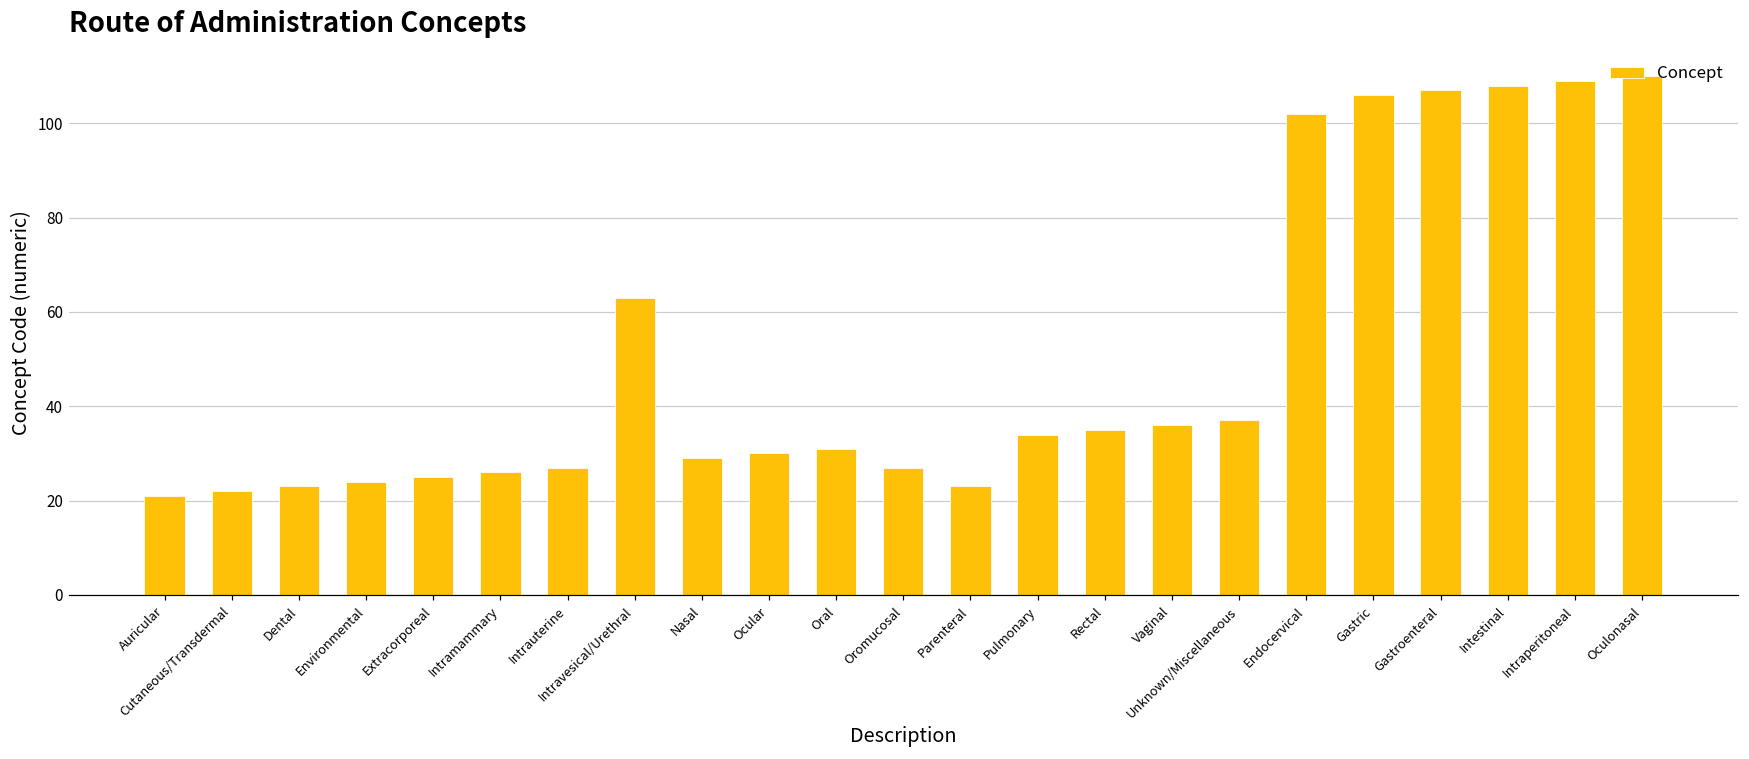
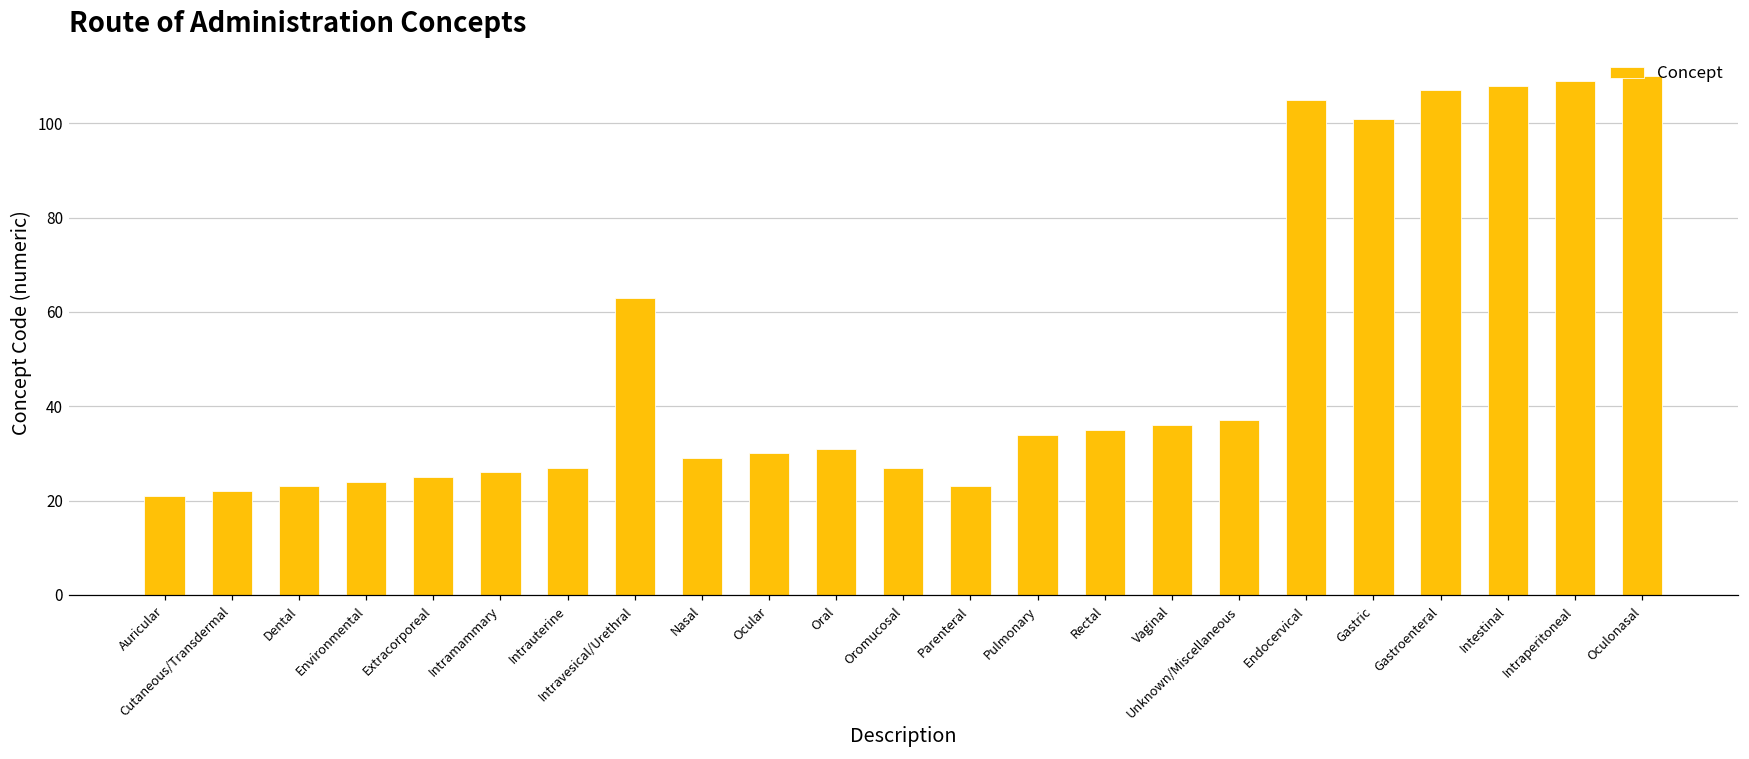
  {
    "Auricular": 21,
    "Cutaneous/Transdermal": 22,
    "Dental": 23,
    "Environmental": 24,
    "Extracorporeal": 25,
    "Intramammary": 26,
    "Intrauterine": 27,
    "Intravesical/Urethral": 63,
    "Nasal": 29,
    "Ocular": 30,
    "Oral": 31,
    "Oromucosal": 27,
    "Parenteral": 23,
    "Pulmonary": 34,
    "Rectal": 35,
    "Vaginal": 36,
    "Unknown/Miscellaneous": 37,
-   "Endocervical": 102,
-   "Gastric": 106,
+   "Endocervical": 105,
+   "Gastric": 101,
    "Gastroenteral": 107,
    "Intestinal": 108,
    "Intraperitoneal": 109,
    "Oculonasal": 110
  }
